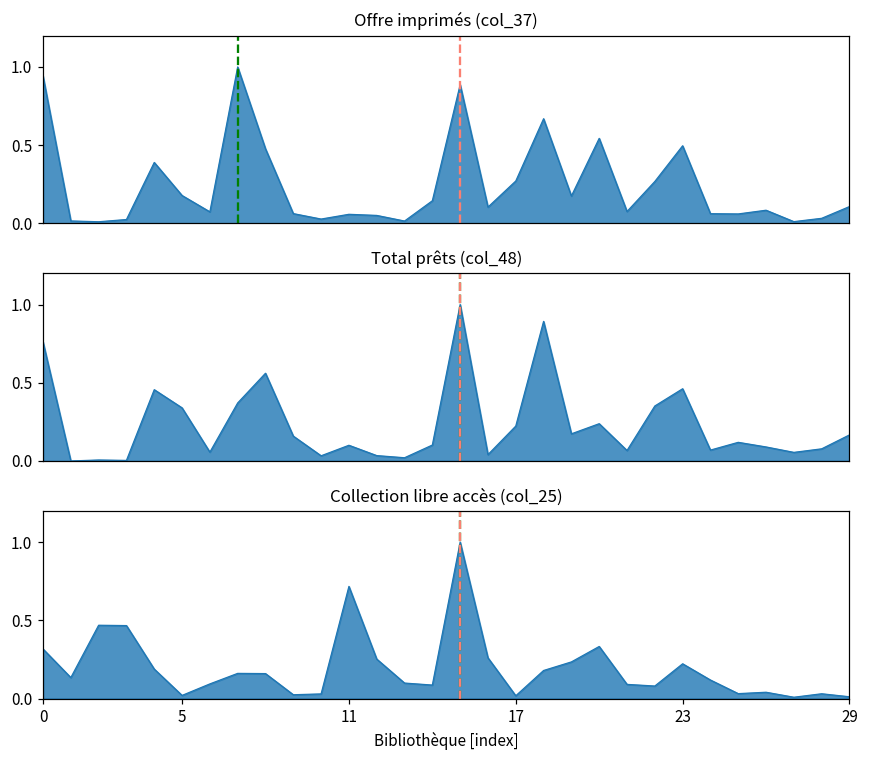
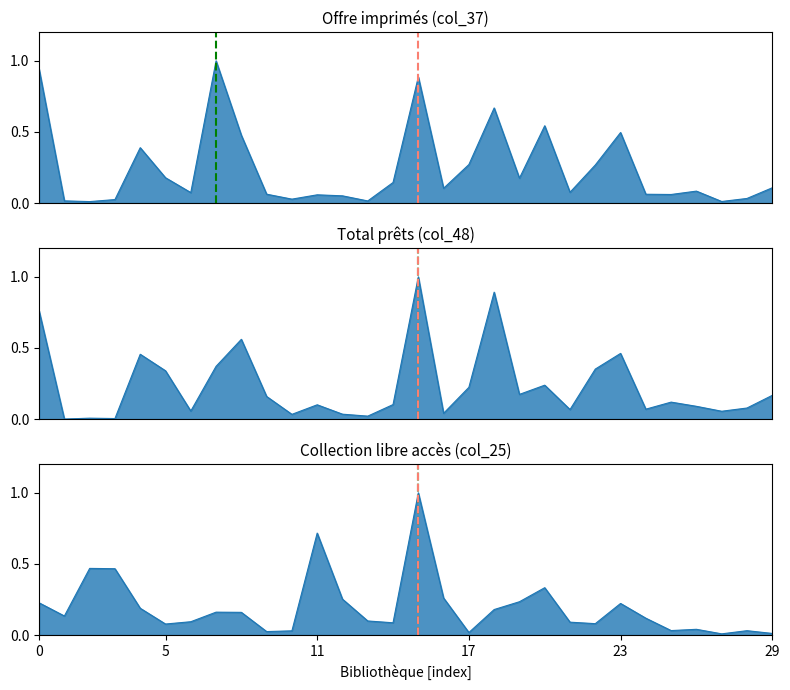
  {
    "Collection libre accès (col_25)": {
-     "0": 0.32,
-     "5": 0.02,
+     "0": 0.23,
+     "5": 0.08,
      "11": 0.72,
      "17": 0.02,
      "23": 0.22,
      "29": 0.01
    }
  }
